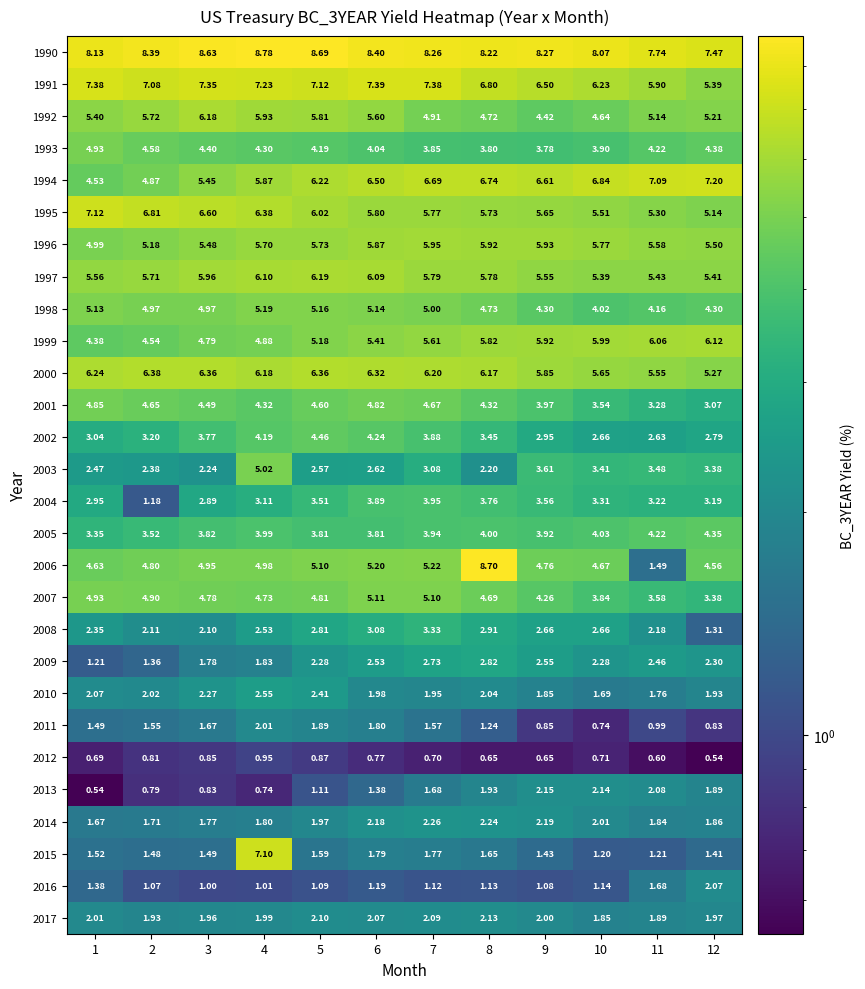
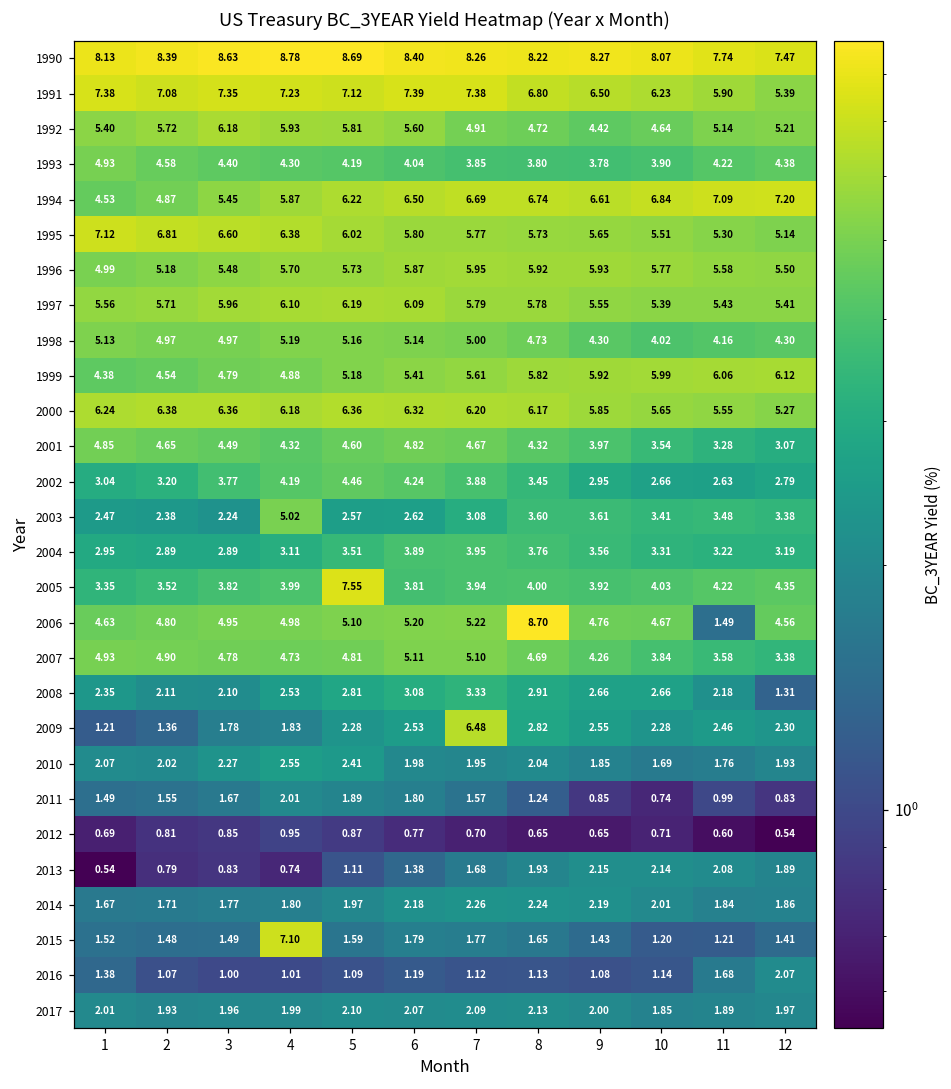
  {
    "2003": {
      "1": 2.47,
      "2": 2.38,
      "3": 2.24,
      "4": 5.02,
      "5": 2.57,
      "6": 2.62,
      "7": 3.08,
-     "8": 2.20,
+     "8": 3.60,
      "9": 3.61,
      "10": 3.41,
      "11": 3.48,
      "12": 3.38
    },
    "2004": {
      "1": 2.95,
-     "2": 1.18,
+     "2": 2.89,
      "3": 2.89,
      "4": 3.11,
      "5": 3.51,
      "6": 3.89,
      "7": 3.95,
      "8": 3.76,
      "9": 3.56,
      "10": 3.31,
      "11": 3.22,
      "12": 3.19
    },
    "2005": {
      "1": 3.35,
      "2": 3.52,
      "3": 3.82,
      "4": 3.99,
-     "5": 3.81,
+     "5": 7.55,
      "6": 3.81,
      "7": 3.94,
      "8": 4.00,
      "9": 3.92,
      "10": 4.03,
      "11": 4.22,
      "12": 4.35
    },
    "2009": {
      "1": 1.21,
      "2": 1.36,
      "3": 1.78,
      "4": 1.83,
      "5": 2.28,
      "6": 2.53,
-     "7": 2.73,
+     "7": 6.48,
      "8": 2.82,
      "9": 2.55,
      "10": 2.28,
      "11": 2.46,
      "12": 2.30
    }
  }
